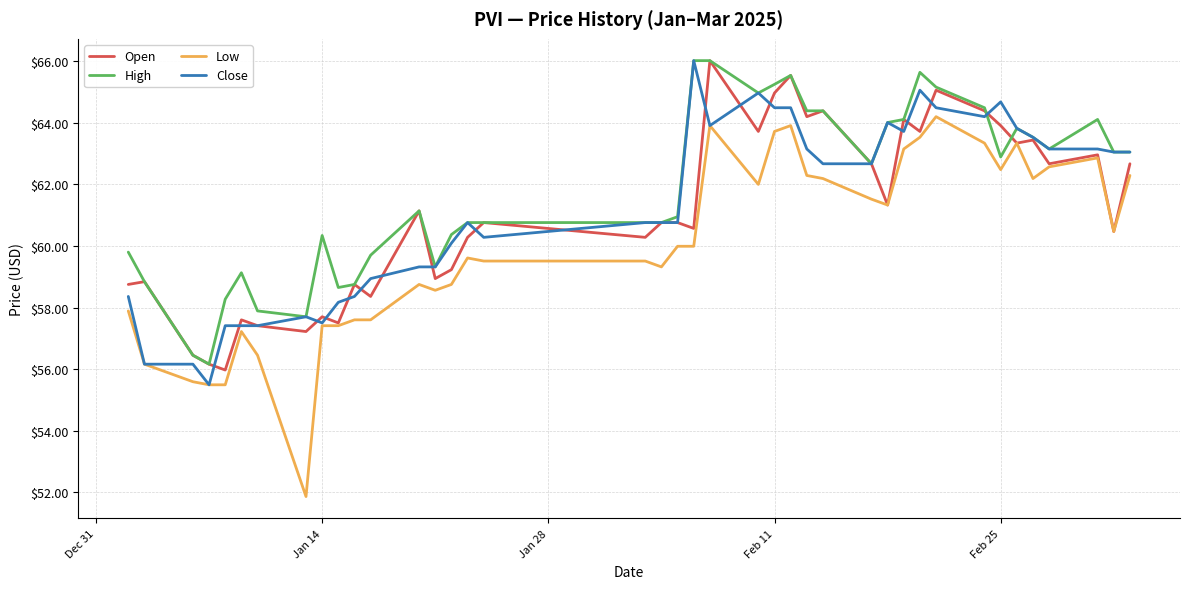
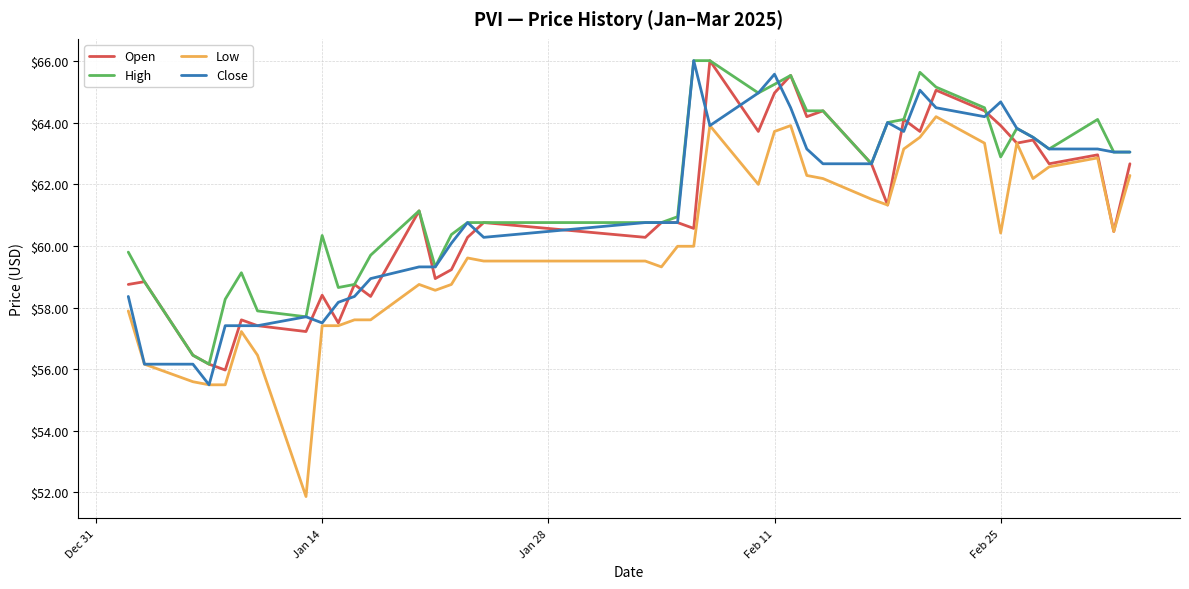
  {
    "Open": {
-     "Jan 14": "$57.7",
+     "Jan 14": "$58.4",
      "Feb 11": "$65.0",
      "Feb 25": "$63.9"
    },
    "High": {
      "Jan 14": "$60.3",
      "Feb 11": "$65.3",
      "Feb 25": "$62.9"
    },
    "Low": {
      "Jan 14": "$57.4",
      "Feb 11": "$63.7",
-     "Feb 25": "$62.5"
+     "Feb 25": "$60.4"
    },
    "Close": {
      "Jan 14": "$57.5",
-     "Feb 11": "$64.5",
+     "Feb 11": "$65.6",
      "Feb 25": "$64.7"
    }
  }
